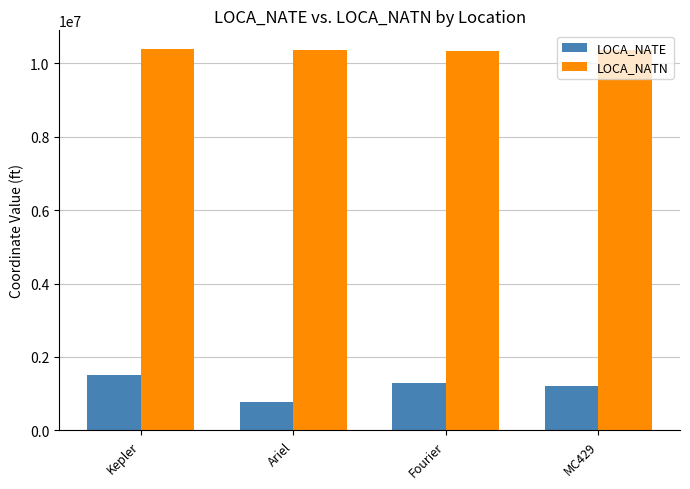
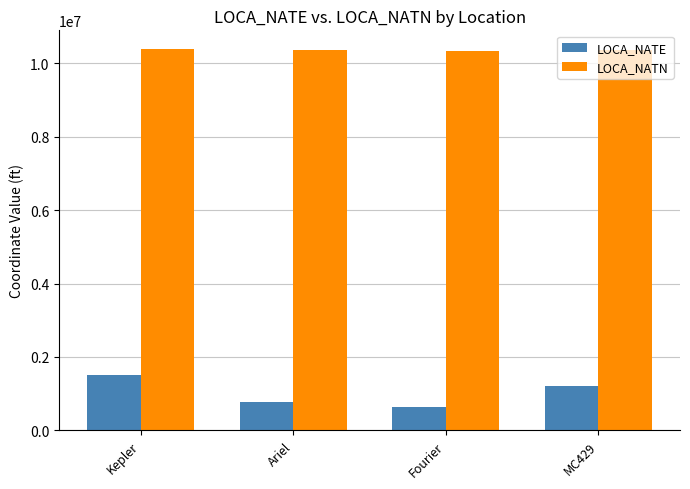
  {
    "LOCA_NATE": {
      "Kepler": 1500000,
      "Ariel": 800000,
-     "Fourier": 1300000,
+     "Fourier": 600000,
      "MC429": 1200000
    },
    "LOCA_NATN": {
      "Kepler": 10400000,
      "Ariel": 10400000,
      "Fourier": 10300000
    }
  }
